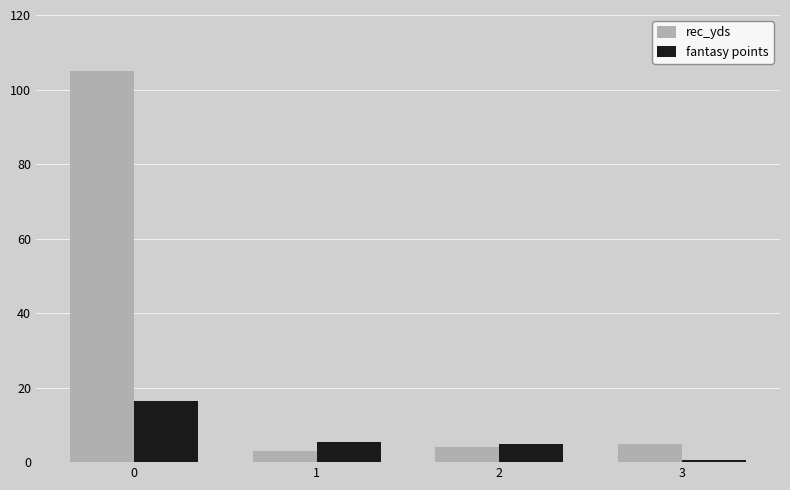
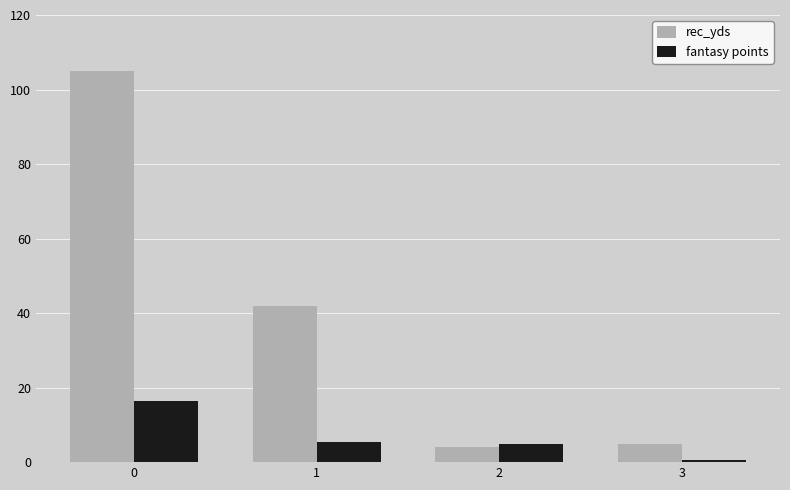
  {
    "rec_yds": {
      "0": 105,
-     "1": 3,
+     "1": 42,
      "2": 4,
      "3": 5
    },
    "fantasy points": {
      "0": 17,
      "1": 5,
      "2": 5
    }
  }
